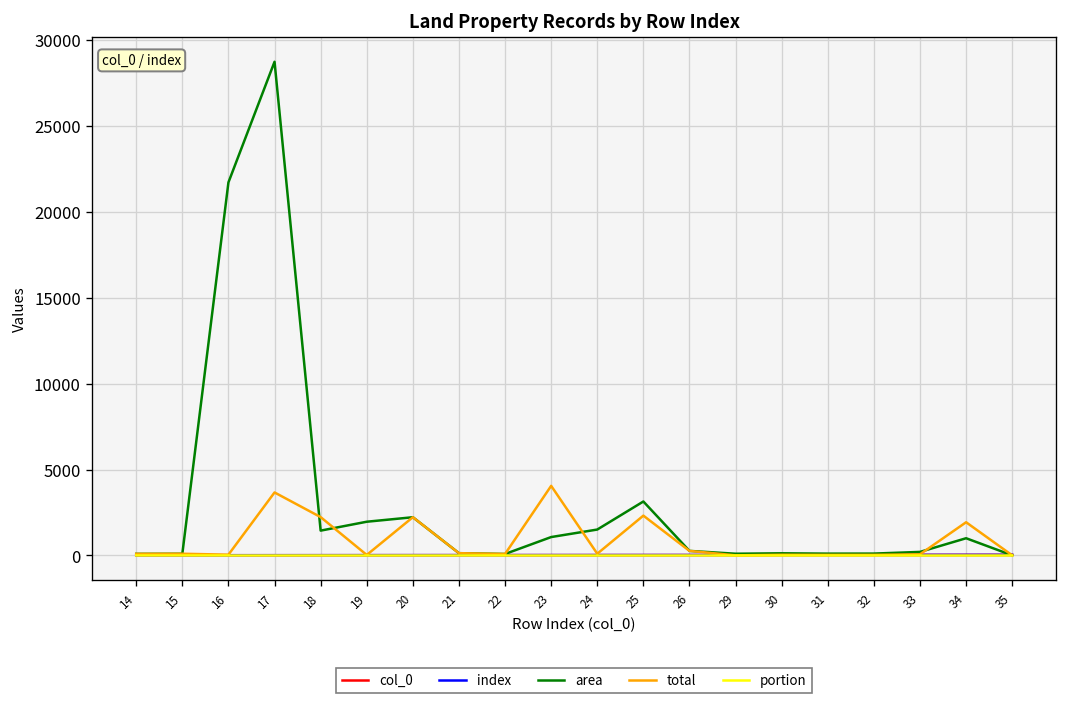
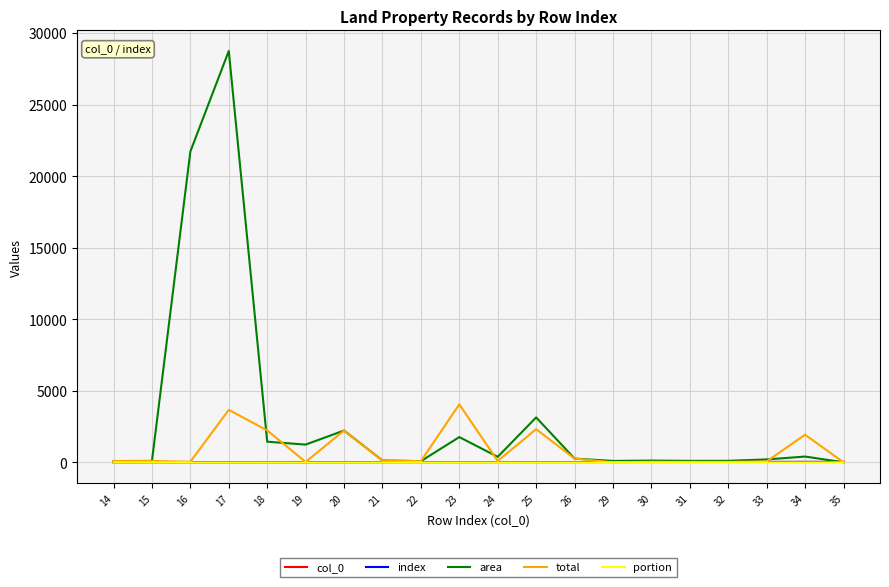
  {
    "portion": {
      "17": 0,
      "18": 0,
      "20": 0,
      "23": 0,
      "25": 0,
      "26": 0,
      "34": 0
    },
    "area": {
      "16": 21700,
      "17": 28700,
      "18": 1400,
-     "19": 2000,
-     "23": 1100,
-     "24": 1500,
+     "19": 1200,
+     "23": 1800,
+     "24": 400,
      "25": 3100,
-     "34": 1000
+     "34": 400
    },
    "total": {
      "17": 3700,
      "18": 2200,
      "23": 4100,
      "25": 2300,
      "34": 1900
    }
  }
